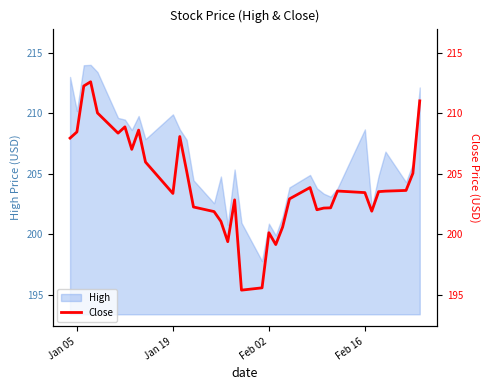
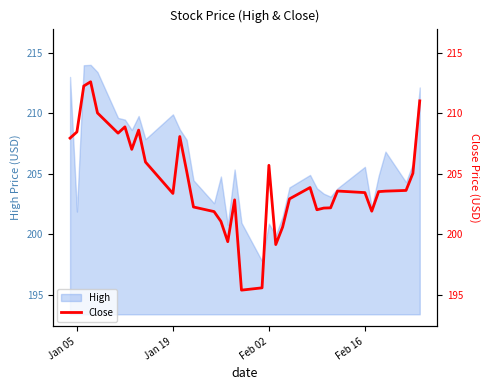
  {
    "High": {
-     "Jan 05": 210.2,
+     "Jan 05": 201.9,
      "Jan 19": 209.9,
      "Feb 02": 200.9,
-     "Feb 16": 208.7
+     "Feb 16": 205.6
    },
    "Close": {
      "Jan 05": 208.5,
      "Jan 19": 203.4,
-     "Feb 02": 200.1,
+     "Feb 02": 205.7,
      "Feb 16": 203.4
    }
  }
